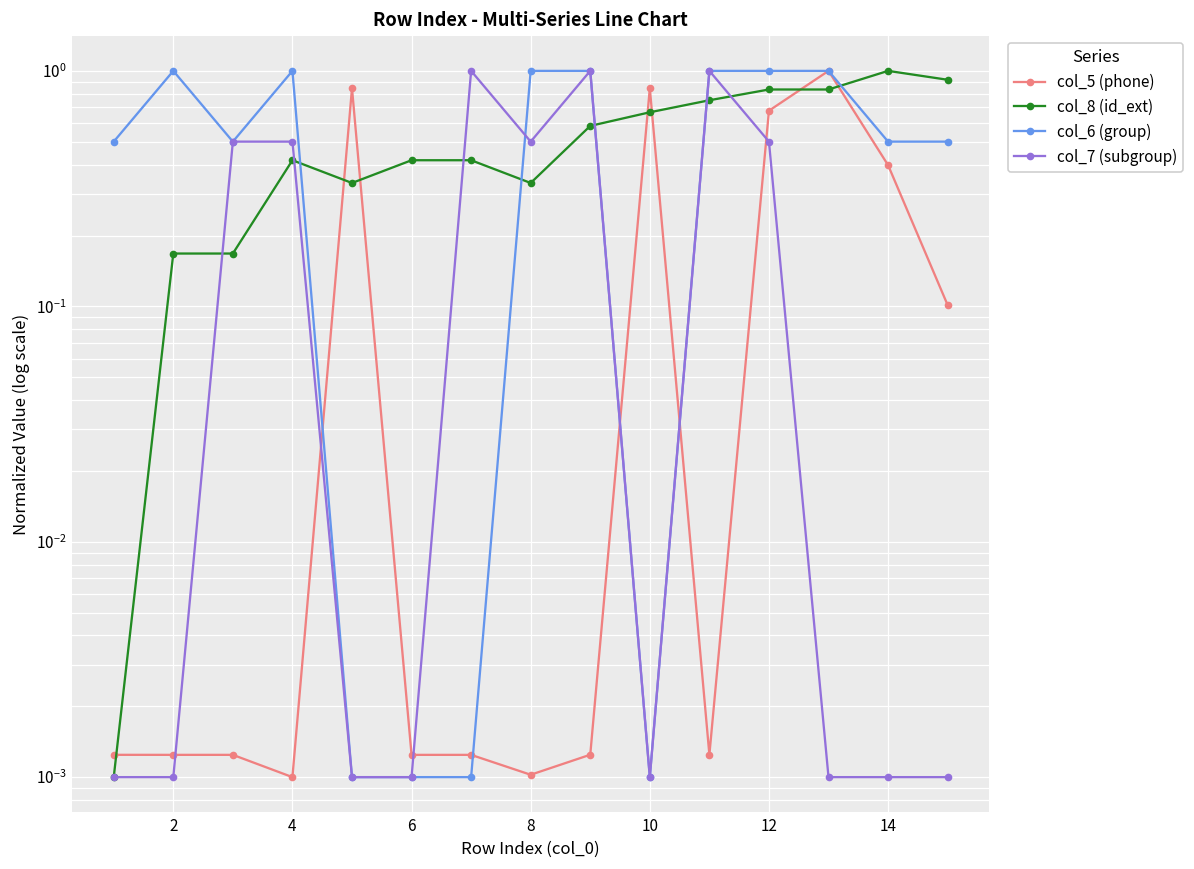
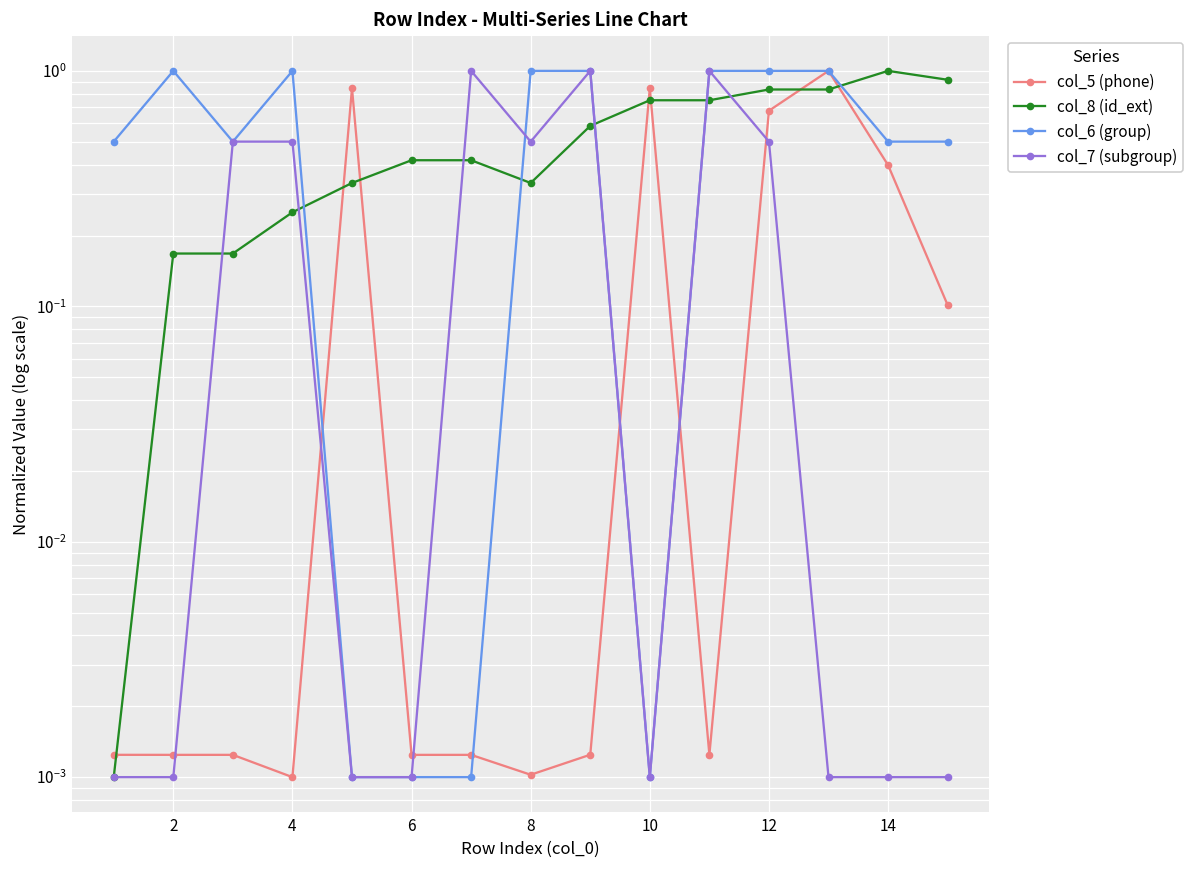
  {
    "col_5 (phone)": {
      "2": 0.0012,
      "4": 0.0010,
      "6": 0.0012,
      "8": 0.0010,
      "10": 0.85,
      "12": 0.68,
      "14": 0.40
    },
    "col_8 (id_ext)": {
      "2": 0.17,
-     "4": 0.42,
+     "4": 0.25,
      "6": 0.42,
      "8": 0.33,
-     "10": 0.67,
+     "10": 0.75,
      "12": 0.83,
      "14": 1.0
    },
    "col_6 (group)": {
      "2": 1.0,
      "4": 1.0,
      "8": 1.0,
      "12": 1.0,
      "14": 0.50
    },
    "col_7 (subgroup)": {
      "2": 0.0010,
      "4": 0.50,
      "8": 0.50,
      "12": 0.50,
      "14": 0.0010
    }
  }
